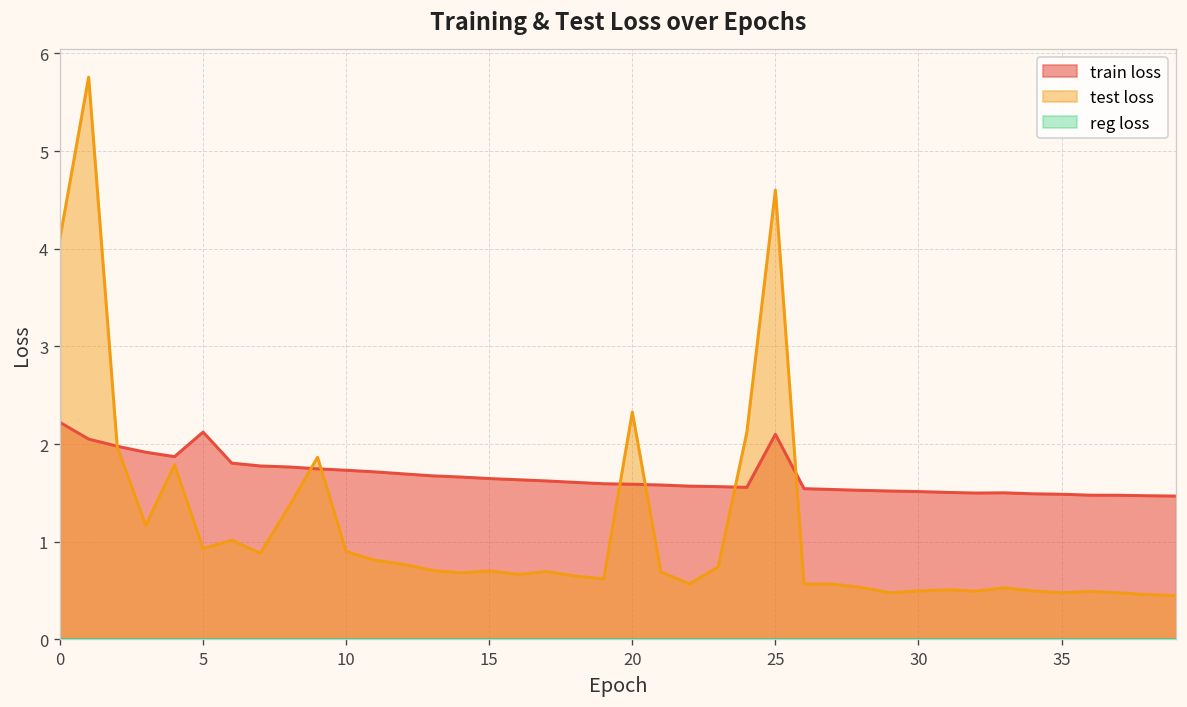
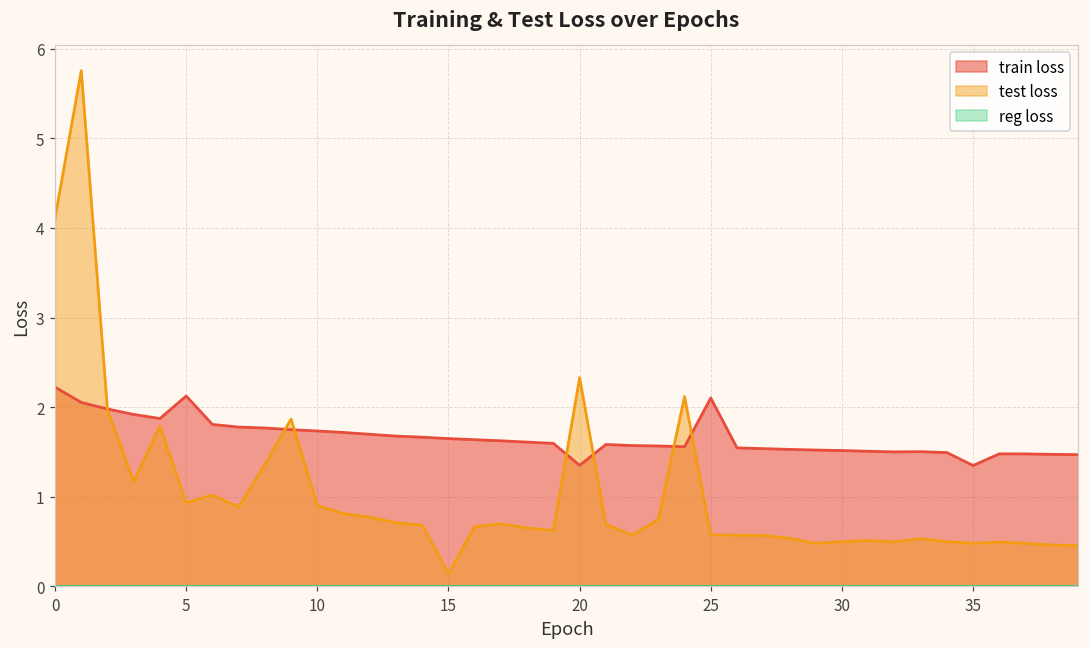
  {
    "train loss": {
      "0": 2.2,
      "5": 2.1,
      "10": 1.7,
      "15": 1.6,
-     "20": 1.6,
+     "20": 1.3,
      "25": 2.1,
      "30": 1.5,
-     "35": 1.5
+     "35": 1.3
    },
    "test loss": {
      "0": 4.1,
      "5": 0.9,
      "10": 0.9,
-     "15": 0.7,
+     "15": 0.1,
      "20": 2.3,
-     "25": 4.6,
+     "25": 0.6,
      "30": 0.5,
      "35": 0.5
    },
    "reg loss": {
      "0": 0.0,
      "5": 0.0,
      "10": 0.0,
      "15": 0.0,
      "20": 0.0,
      "25": 0.0,
      "30": 0.0,
      "35": 0.0
    }
  }
